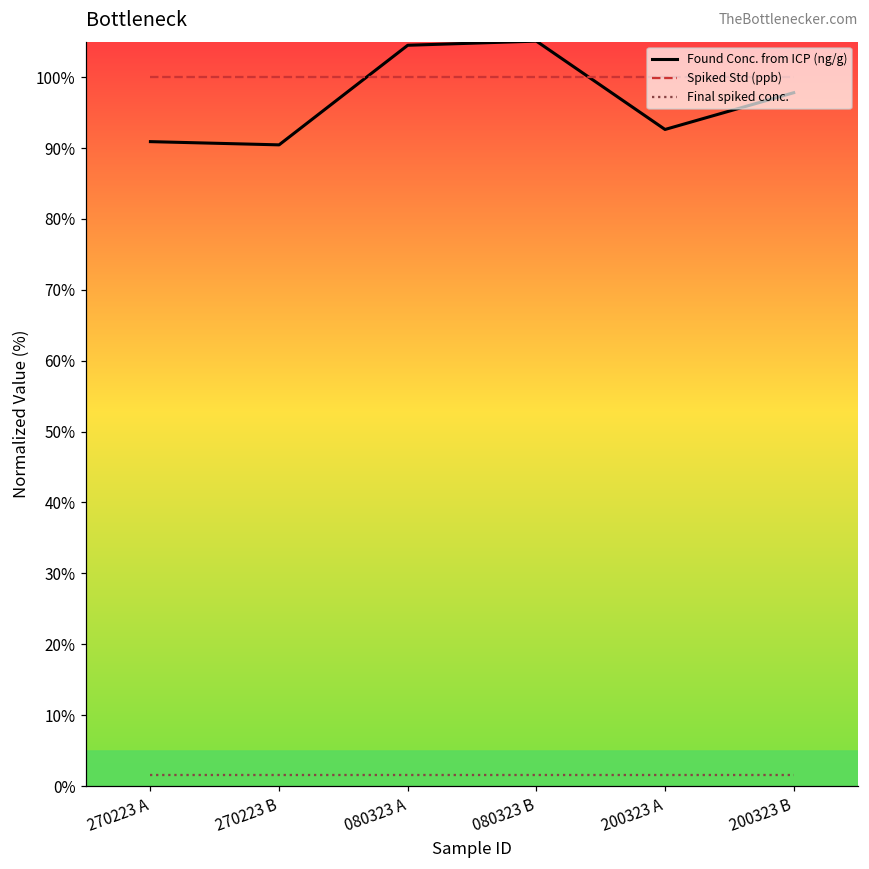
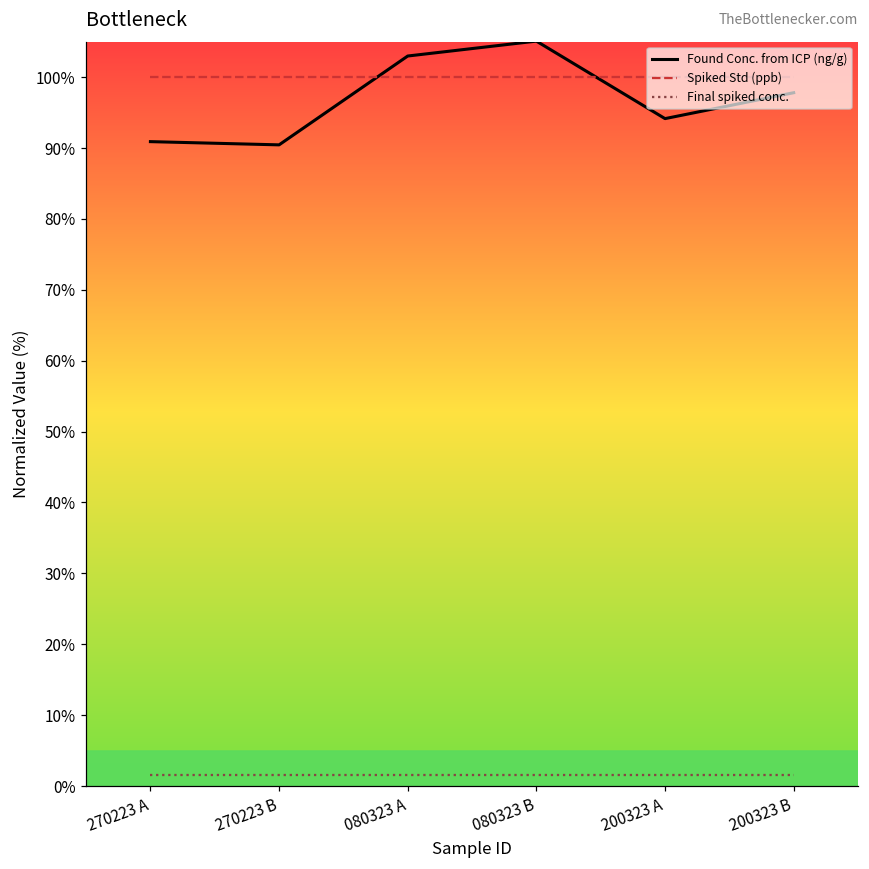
  {
    "Found Conc. from ICP (ng/g)": {
      "270223 A": "91%",
      "270223 B": "90%",
-     "080323 A": "104%",
+     "080323 A": "103%",
      "080323 B": "105%",
-     "200323 A": "93%"
+     "200323 A": "94%"
    },
    "Spiked Std (ppb)": {
      "270223 A": "100%",
      "270223 B": "100%",
      "080323 A": "100%",
      "080323 B": "100%"
    }
  }
